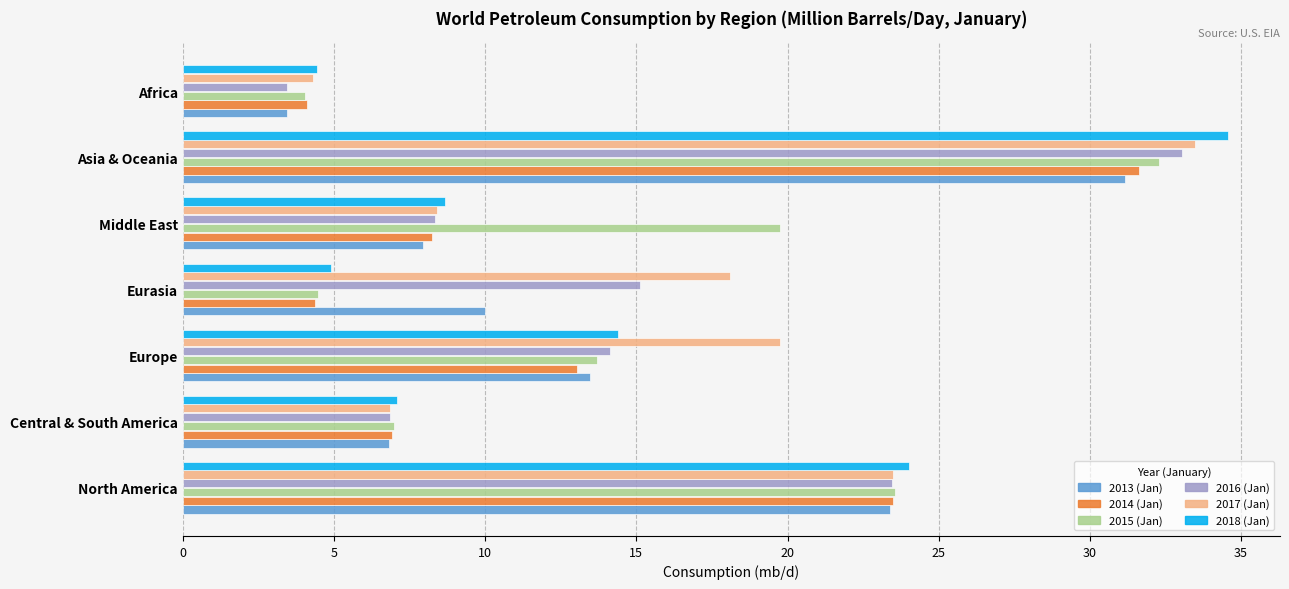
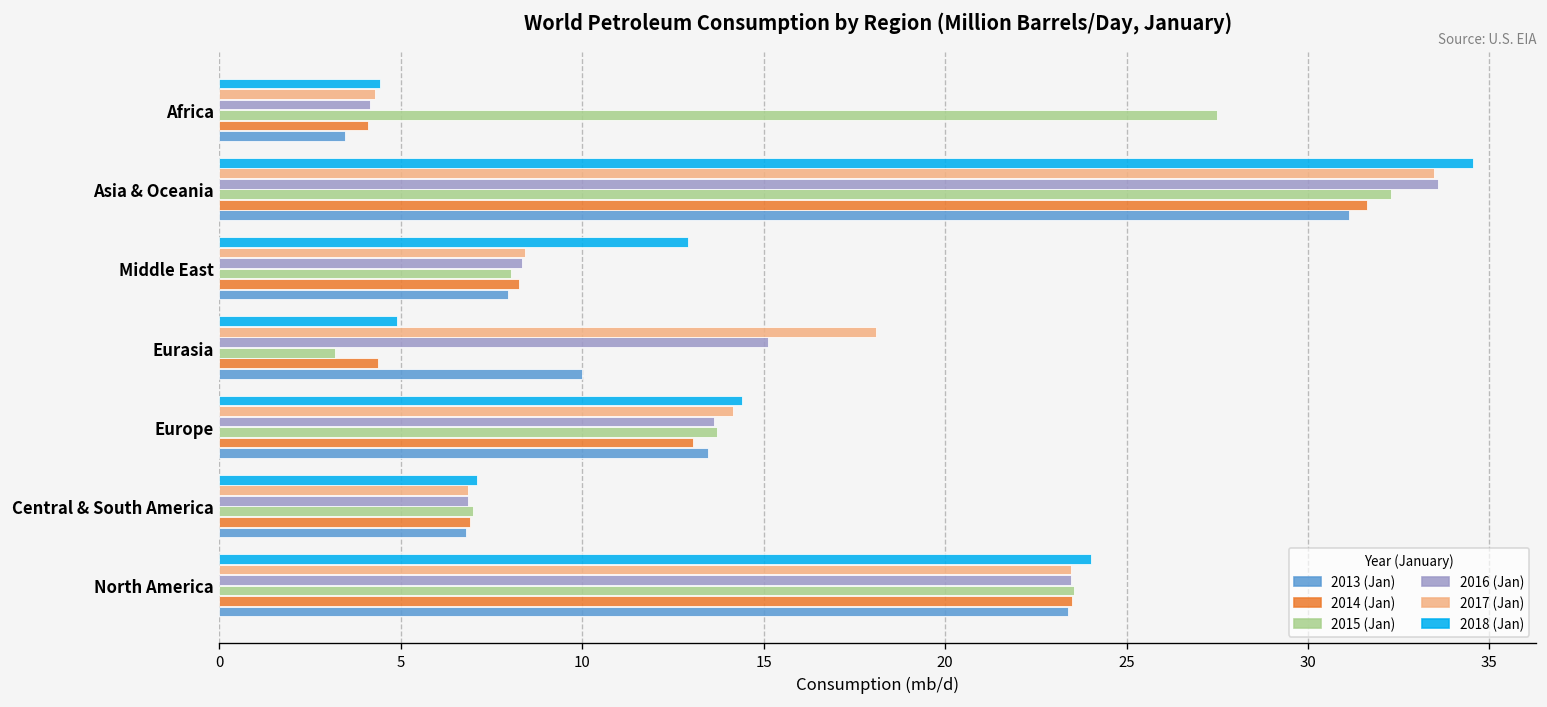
  {
    "2013 (Jan)": {
      "Africa": 3.5,
      "Asia & Oceania": 31.1,
      "Middle East": 7.9,
      "Eurasia": 10.0,
      "Europe": 13.5,
      "Central & South America": 6.8,
      "North America": 23.4
    },
    "2014 (Jan)": {
      "Africa": 4.1,
      "Asia & Oceania": 31.6,
      "Middle East": 8.2,
      "Eurasia": 4.4,
      "Europe": 13.0,
      "Central & South America": 6.9,
      "North America": 23.5
    },
    "2015 (Jan)": {
-     "Africa": 4.0,
+     "Africa": 27.5,
      "Asia & Oceania": 32.3,
-     "Middle East": 19.8,
-     "Eurasia": 4.5,
+     "Middle East": 8.0,
+     "Eurasia": 3.2,
      "Europe": 13.7,
      "Central & South America": 7.0,
      "North America": 23.6
    },
    "2016 (Jan)": {
-     "Africa": 3.5,
-     "Asia & Oceania": 33.1,
+     "Africa": 4.1,
+     "Asia & Oceania": 33.6,
      "Middle East": 8.3,
      "Eurasia": 15.1,
-     "Europe": 14.1,
+     "Europe": 13.6,
      "Central & South America": 6.9,
      "North America": 23.5
    },
    "2017 (Jan)": {
      "Africa": 4.3,
      "Asia & Oceania": 33.5,
      "Middle East": 8.4,
      "Eurasia": 18.1,
-     "Europe": 19.7,
+     "Europe": 14.1,
      "Central & South America": 6.9,
      "North America": 23.5
    },
    "2018 (Jan)": {
      "Africa": 4.4,
      "Asia & Oceania": 34.6,
-     "Middle East": 8.7,
+     "Middle East": 12.9,
      "Eurasia": 4.9,
      "Europe": 14.4,
      "Central & South America": 7.1,
      "North America": 24.0
    }
  }
